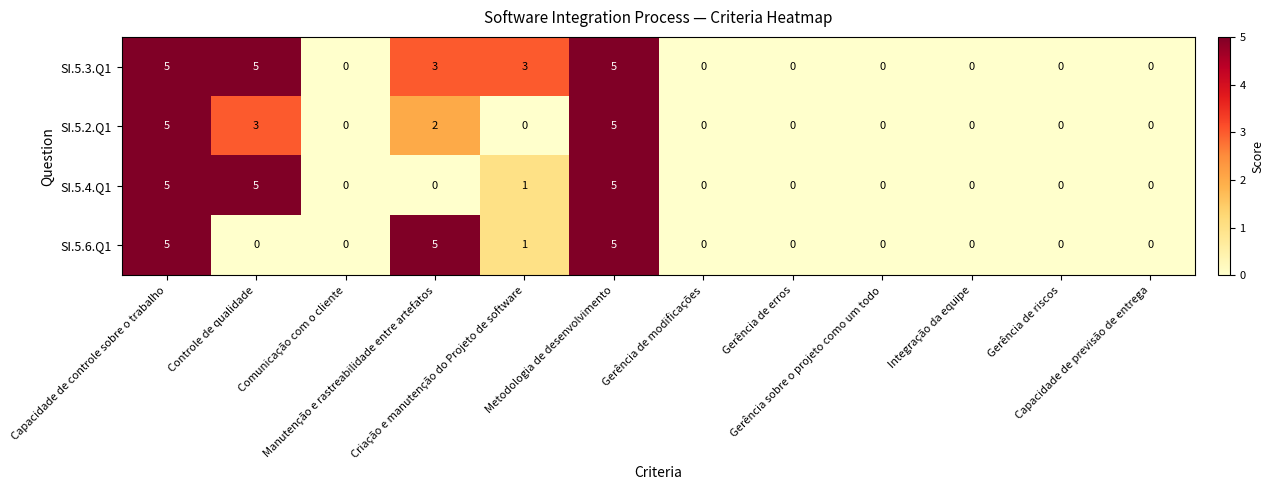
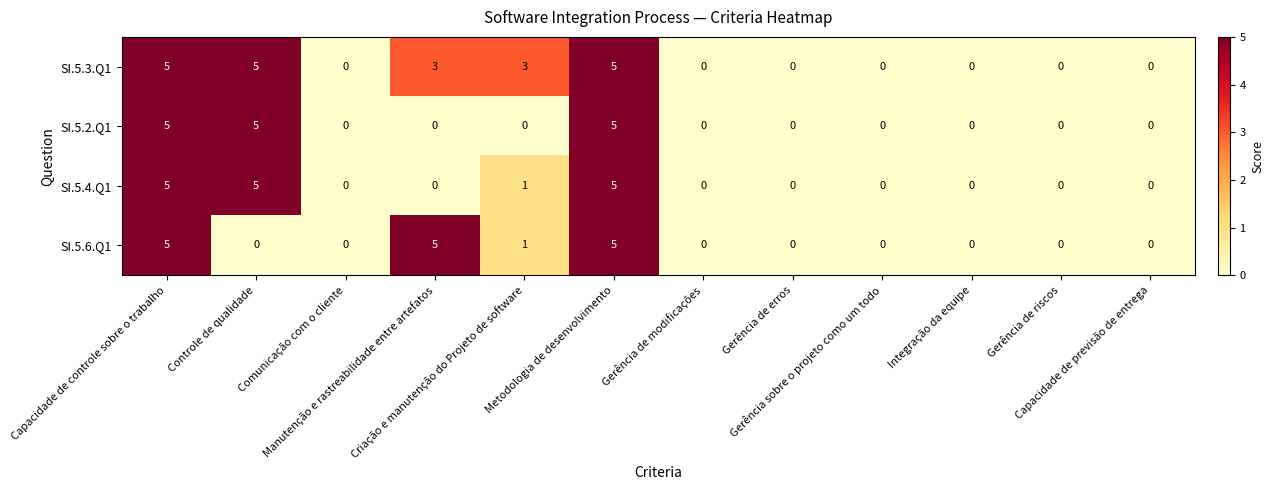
  {
    "SI.5.3.Q1": {
      "Capacidade de controle sobre o trabalho": 5,
      "Controle de qualidade": 5,
      "Comunicação com o cliente": 0,
      "Manutenção e rastreabilidade entre artefatos": 3,
      "Criação e manutenção do Projeto de software": 3,
      "Metodologia de desenvolvimento": 5,
      "Gerência de modificações": 0,
      "Gerência de erros": 0,
      "Gerência sobre o projeto como um todo": 0,
      "Integração da equipe": 0,
      "Gerência de riscos": 0,
      "Capacidade de previsão de entrega": 0
    },
    "SI.5.2.Q1": {
      "Capacidade de controle sobre o trabalho": 5,
-     "Controle de qualidade": 3,
+     "Controle de qualidade": 5,
      "Comunicação com o cliente": 0,
-     "Manutenção e rastreabilidade entre artefatos": 2,
+     "Manutenção e rastreabilidade entre artefatos": 0,
      "Criação e manutenção do Projeto de software": 0,
      "Metodologia de desenvolvimento": 5,
      "Gerência de modificações": 0,
      "Gerência de erros": 0,
      "Gerência sobre o projeto como um todo": 0,
      "Integração da equipe": 0,
      "Gerência de riscos": 0,
      "Capacidade de previsão de entrega": 0
    },
    "SI.5.4.Q1": {
      "Capacidade de controle sobre o trabalho": 5,
      "Controle de qualidade": 5,
      "Comunicação com o cliente": 0,
      "Manutenção e rastreabilidade entre artefatos": 0,
      "Criação e manutenção do Projeto de software": 1,
      "Metodologia de desenvolvimento": 5,
      "Gerência de modificações": 0,
      "Gerência de erros": 0,
      "Gerência sobre o projeto como um todo": 0,
      "Integração da equipe": 0,
      "Gerência de riscos": 0,
      "Capacidade de previsão de entrega": 0
    },
    "SI.5.6.Q1": {
      "Capacidade de controle sobre o trabalho": 5,
      "Controle de qualidade": 0,
      "Comunicação com o cliente": 0,
      "Manutenção e rastreabilidade entre artefatos": 5,
      "Criação e manutenção do Projeto de software": 1,
      "Metodologia de desenvolvimento": 5,
      "Gerência de modificações": 0,
      "Gerência de erros": 0,
      "Gerência sobre o projeto como um todo": 0,
      "Integração da equipe": 0,
      "Gerência de riscos": 0,
      "Capacidade de previsão de entrega": 0
    }
  }
